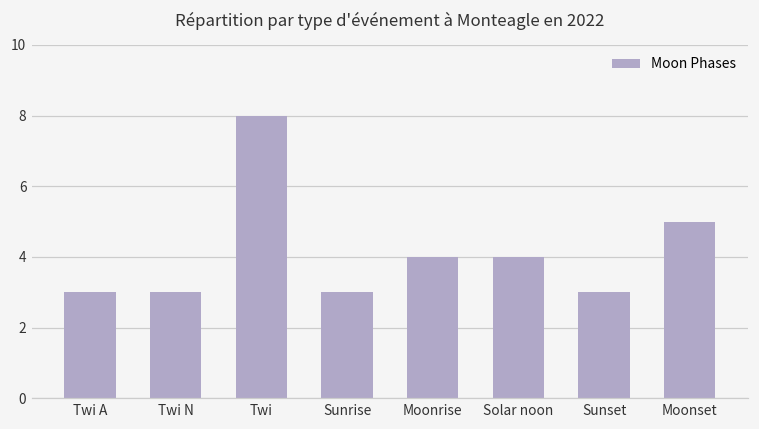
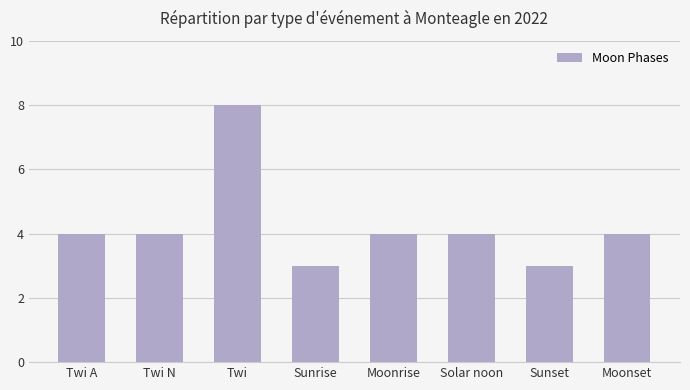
  {
-   "Twi A": 3,
-   "Twi N": 3,
+   "Twi A": 4,
+   "Twi N": 4,
    "Twi": 8,
    "Sunrise": 3,
    "Moonrise": 4,
    "Solar noon": 4,
    "Sunset": 3,
-   "Moonset": 5
+   "Moonset": 4
  }
